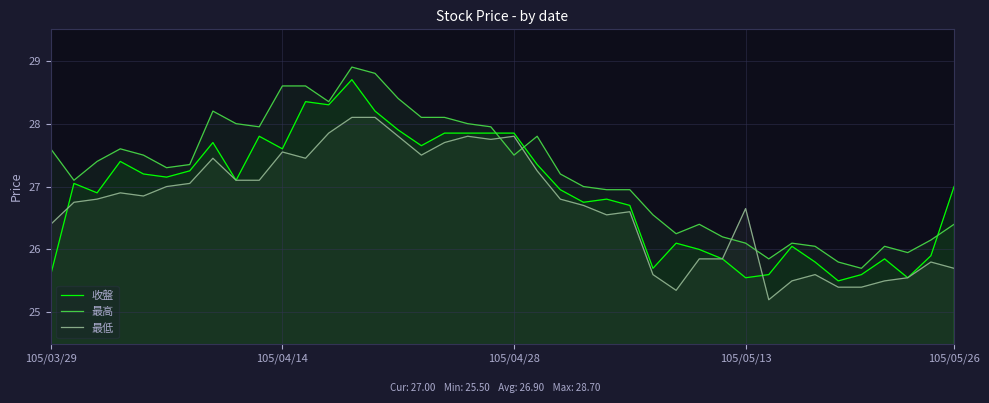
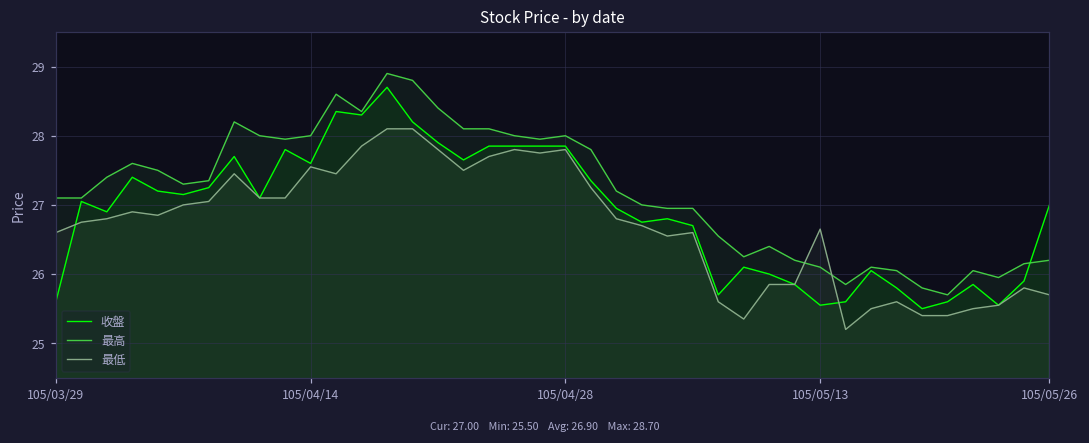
  {
    "收盤": {
      "105/03/29": 25.6,
      "105/04/14": 27.6,
      "105/04/28": 27.9,
      "105/05/13": 25.6,
      "105/05/26": 27.0
    },
    "最高": {
-     "105/03/29": 27.6,
-     "105/04/14": 28.6,
-     "105/04/28": 27.5,
+     "105/03/29": 27.1,
+     "105/04/14": 28.0,
+     "105/04/28": 28.0,
      "105/05/13": 26.1,
-     "105/05/26": 26.4
+     "105/05/26": 26.2
    },
    "最低": {
-     "105/03/29": 26.4,
+     "105/03/29": 26.6,
      "105/04/14": 27.6,
      "105/04/28": 27.8,
      "105/05/13": 26.7,
      "105/05/26": 25.7
    }
  }
